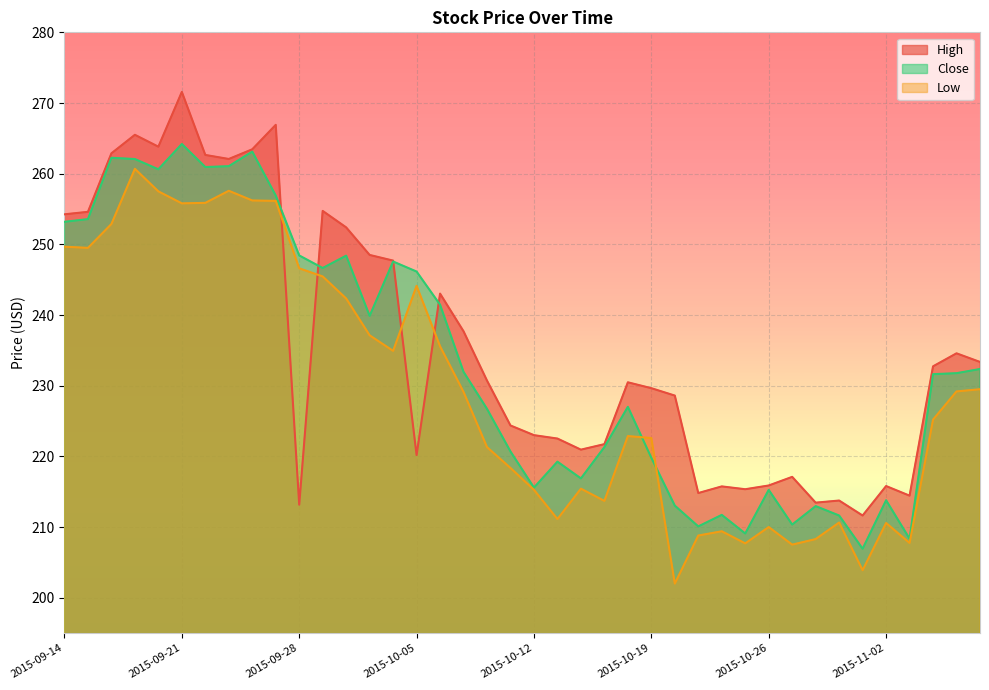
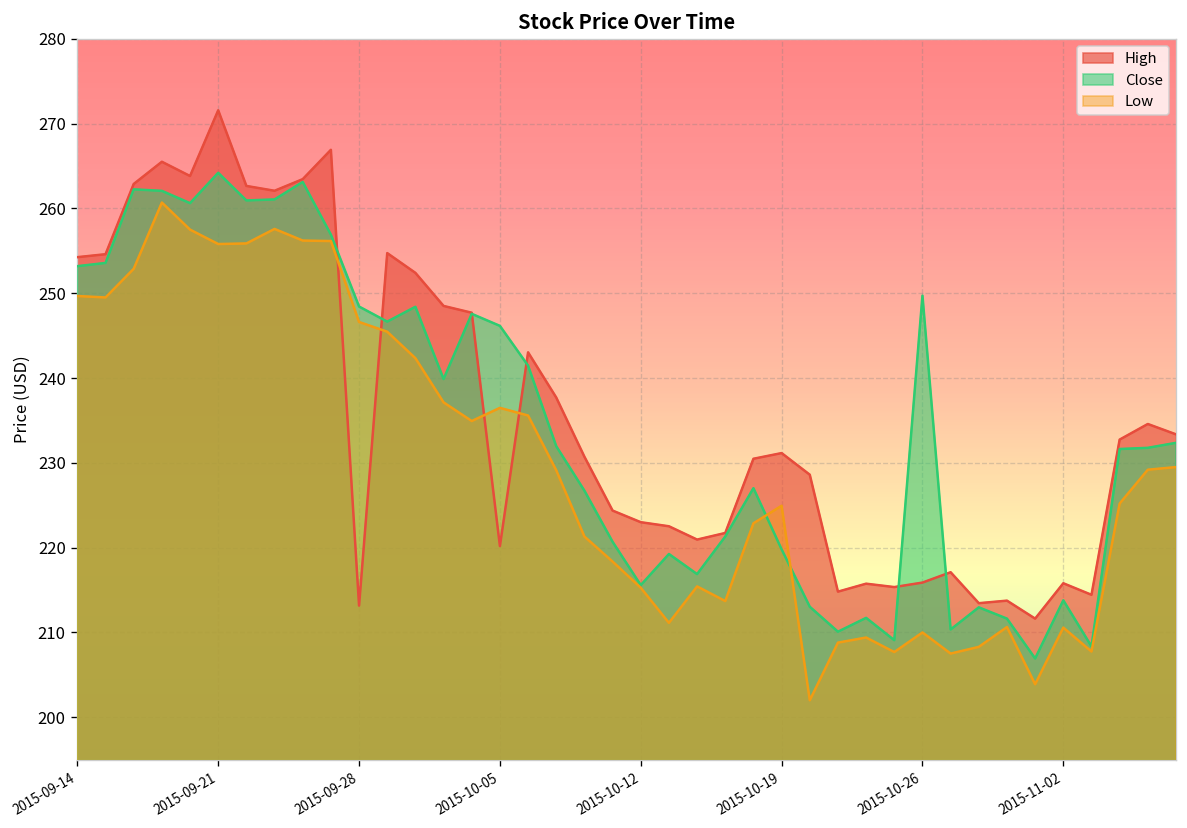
  {
    "High": {
      "2015-09-14": 254,
      "2015-09-21": 272,
      "2015-09-28": 213,
      "2015-10-05": 220,
      "2015-10-12": 223,
-     "2015-10-19": 230,
+     "2015-10-19": 231,
      "2015-10-26": 216,
      "2015-11-02": 216
    },
    "Close": {
      "2015-09-14": 253,
      "2015-09-21": 264,
      "2015-09-28": 248,
      "2015-10-05": 246,
      "2015-10-19": 220,
-     "2015-10-26": 215,
+     "2015-10-26": 250,
      "2015-11-02": 214
    },
    "Low": {
      "2015-09-14": 250,
      "2015-09-21": 256,
      "2015-09-28": 247,
-     "2015-10-05": 244,
-     "2015-10-19": 223,
+     "2015-10-05": 236,
+     "2015-10-19": 225,
      "2015-10-26": 210,
      "2015-11-02": 211
    }
  }
